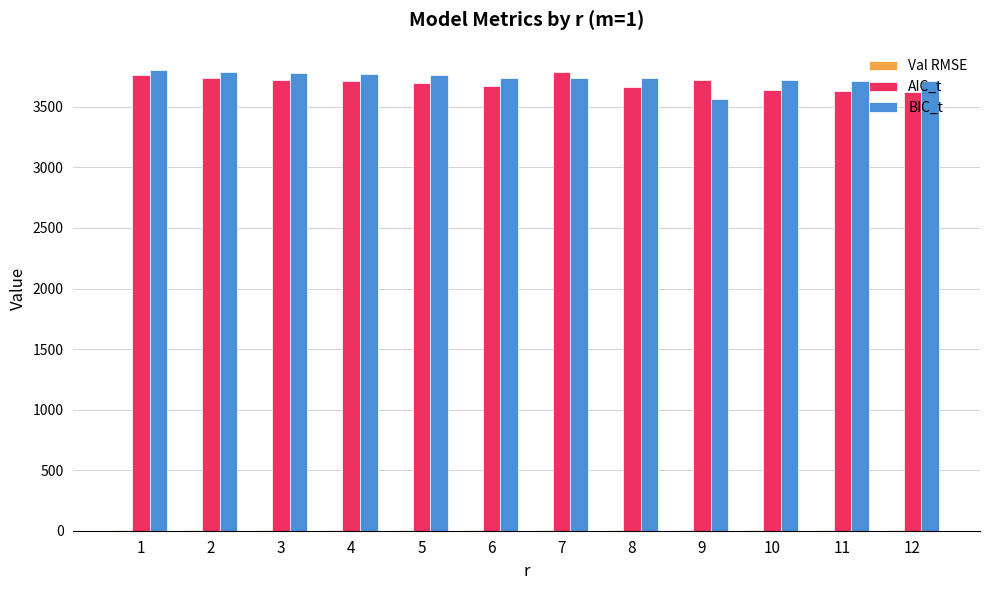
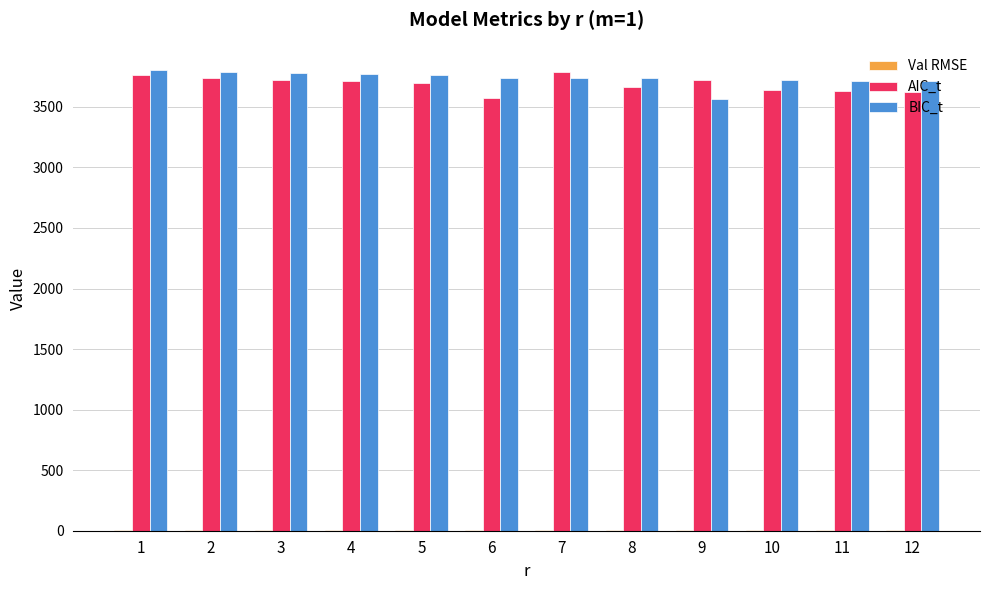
  {
    "AIC_t": {
      "1": 3760,
      "2": 3730,
      "3": 3720,
      "4": 3710,
      "5": 3700,
-     "6": 3670,
+     "6": 3570,
      "7": 3790,
      "8": 3660,
      "9": 3720,
      "10": 3640,
      "11": 3630,
      "12": 3620
    },
    "BIC_t": {
      "1": 3810,
      "2": 3780,
      "3": 3780,
      "4": 3770,
      "5": 3760,
      "6": 3740,
      "7": 3740,
      "8": 3740,
      "9": 3570,
      "10": 3720,
      "11": 3720,
      "12": 3710
    }
  }
